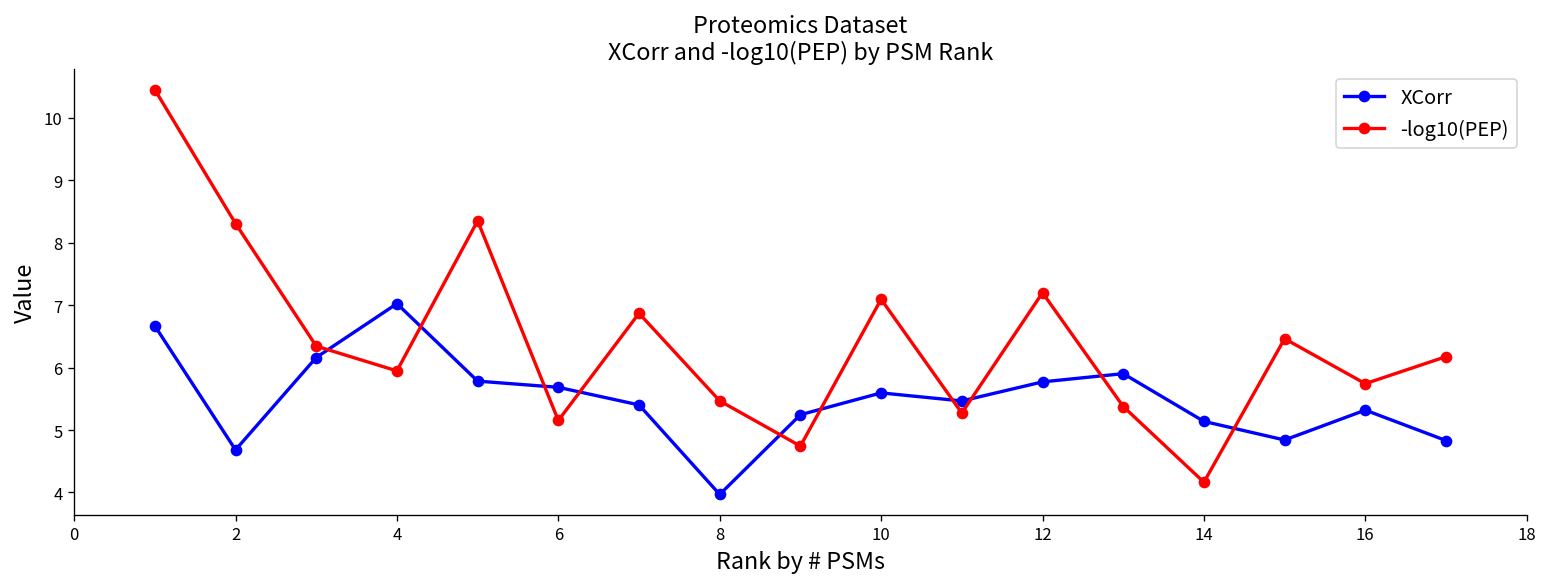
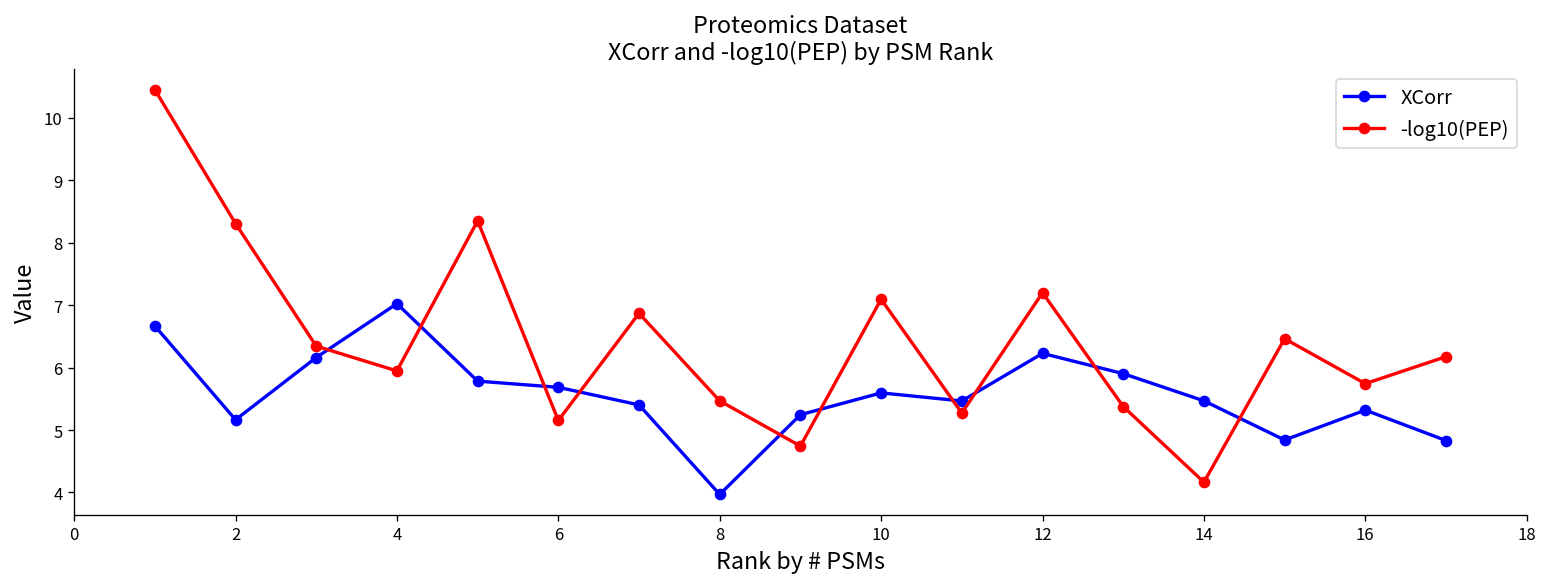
  {
    "XCorr": {
-     "2": 4.7,
+     "2": 5.2,
      "4": 7.0,
      "6": 5.7,
      "8": 4.0,
      "10": 5.6,
-     "12": 5.8,
-     "14": 5.1,
+     "12": 6.2,
+     "14": 5.5,
      "16": 5.3
    },
    "-log10(PEP)": {
      "2": 8.3,
      "4": 5.9,
      "6": 5.2,
      "8": 5.5,
      "10": 7.1,
      "12": 7.2,
      "14": 4.2,
      "16": 5.7
    }
  }
